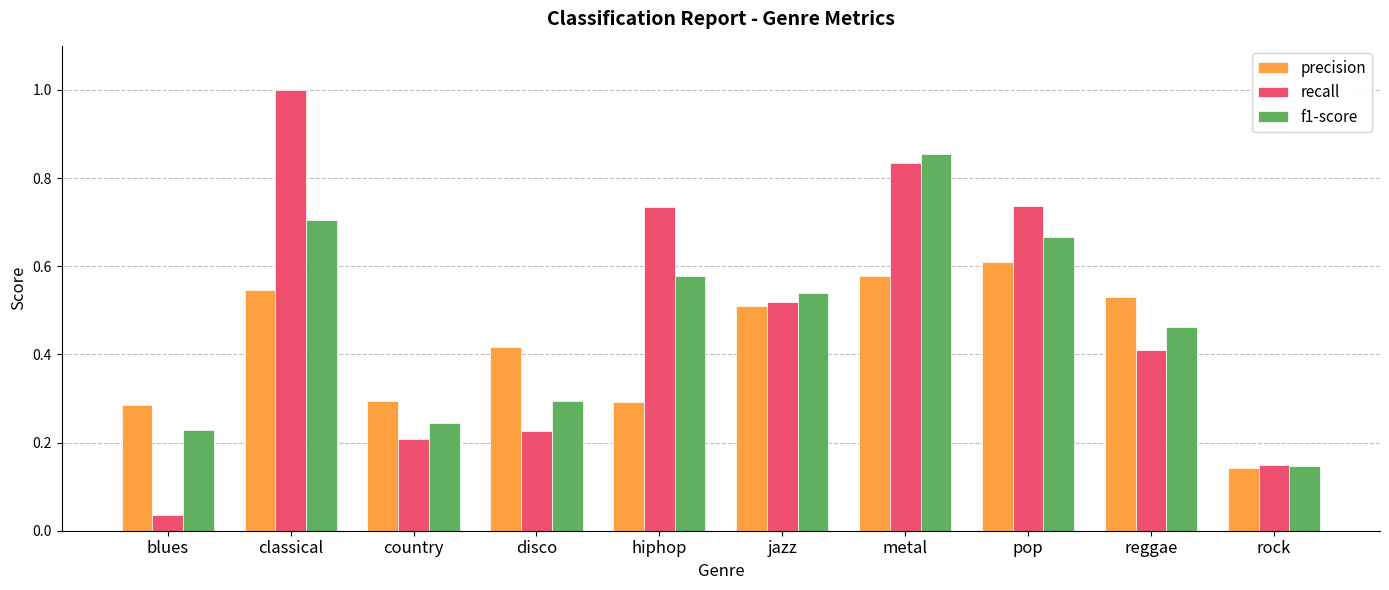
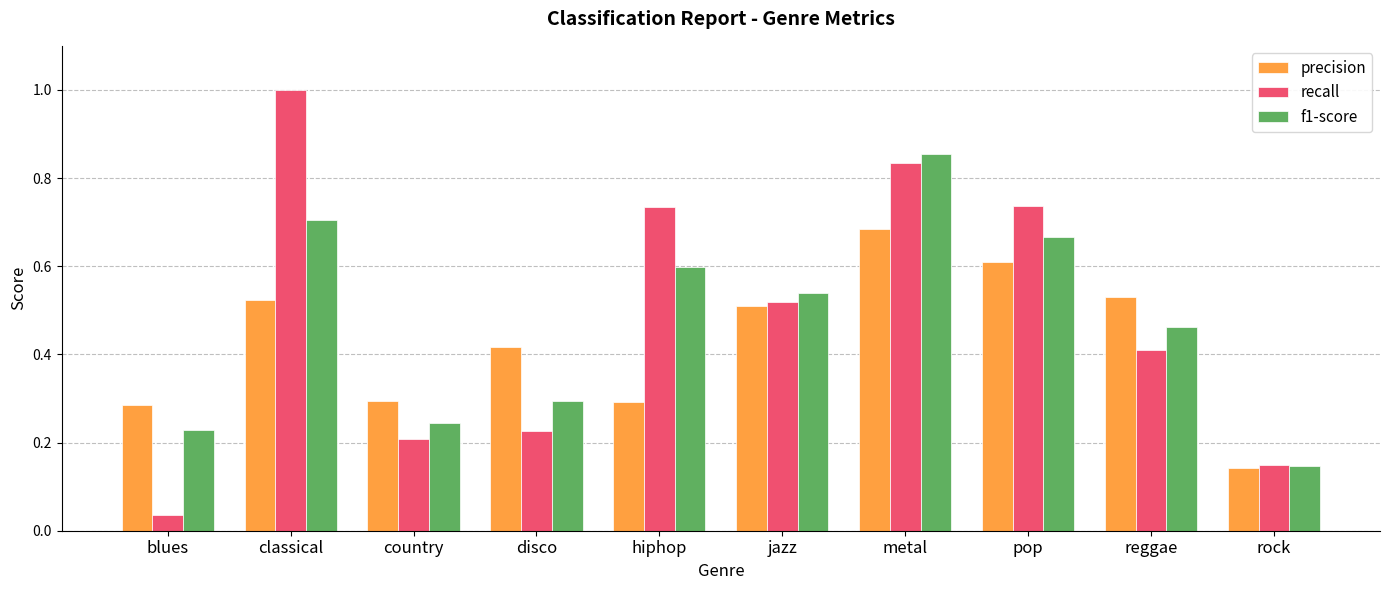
  {
    "precision": {
      "blues": 0.29,
-     "classical": 0.55,
+     "classical": 0.52,
      "country": 0.29,
      "disco": 0.42,
      "hiphop": 0.29,
      "jazz": 0.51,
-     "metal": 0.58,
+     "metal": 0.69,
      "pop": 0.61,
      "reggae": 0.53,
      "rock": 0.14
    },
    "recall": {
      "blues": 0.03,
      "classical": 1.00,
      "country": 0.21,
      "disco": 0.23,
      "hiphop": 0.73,
      "jazz": 0.52,
      "metal": 0.83,
      "pop": 0.74,
      "reggae": 0.41,
      "rock": 0.15
    },
    "f1-score": {
      "blues": 0.23,
      "classical": 0.71,
      "country": 0.24,
      "disco": 0.29,
-     "hiphop": 0.58,
+     "hiphop": 0.60,
      "jazz": 0.54,
      "metal": 0.85,
      "pop": 0.67,
      "reggae": 0.46,
      "rock": 0.15
    }
  }
